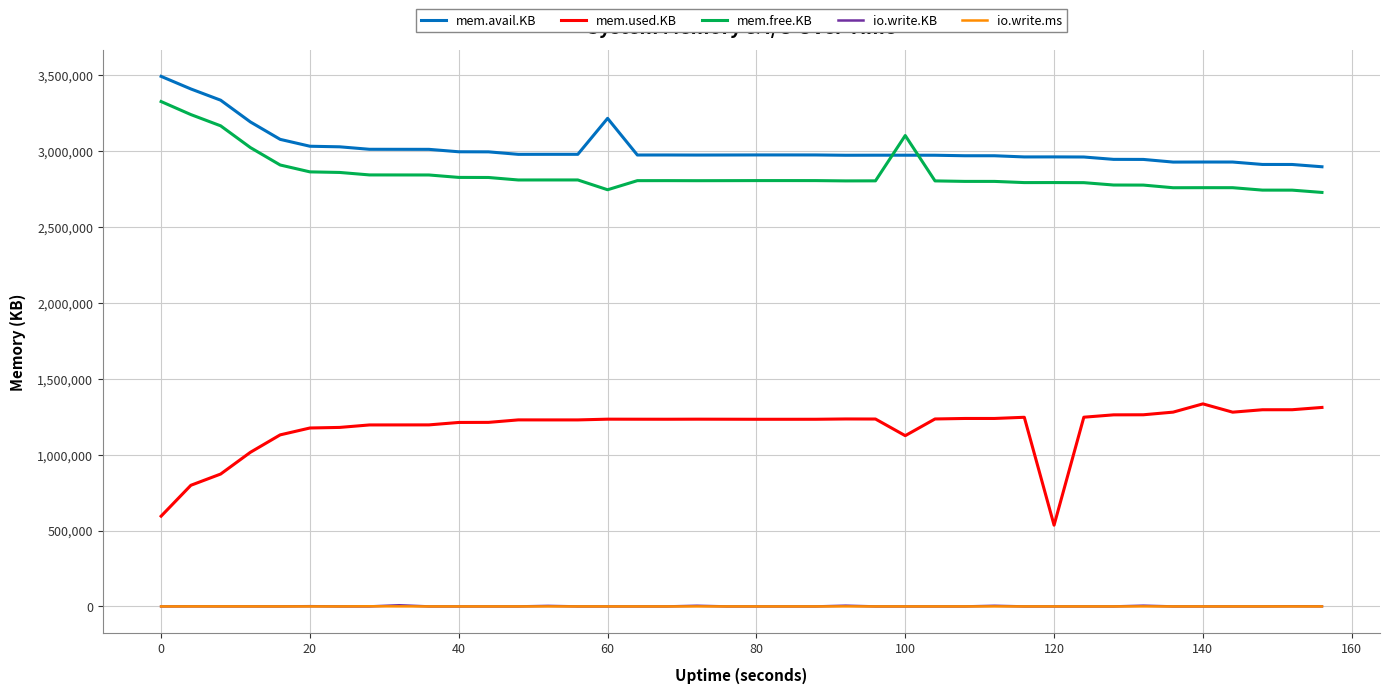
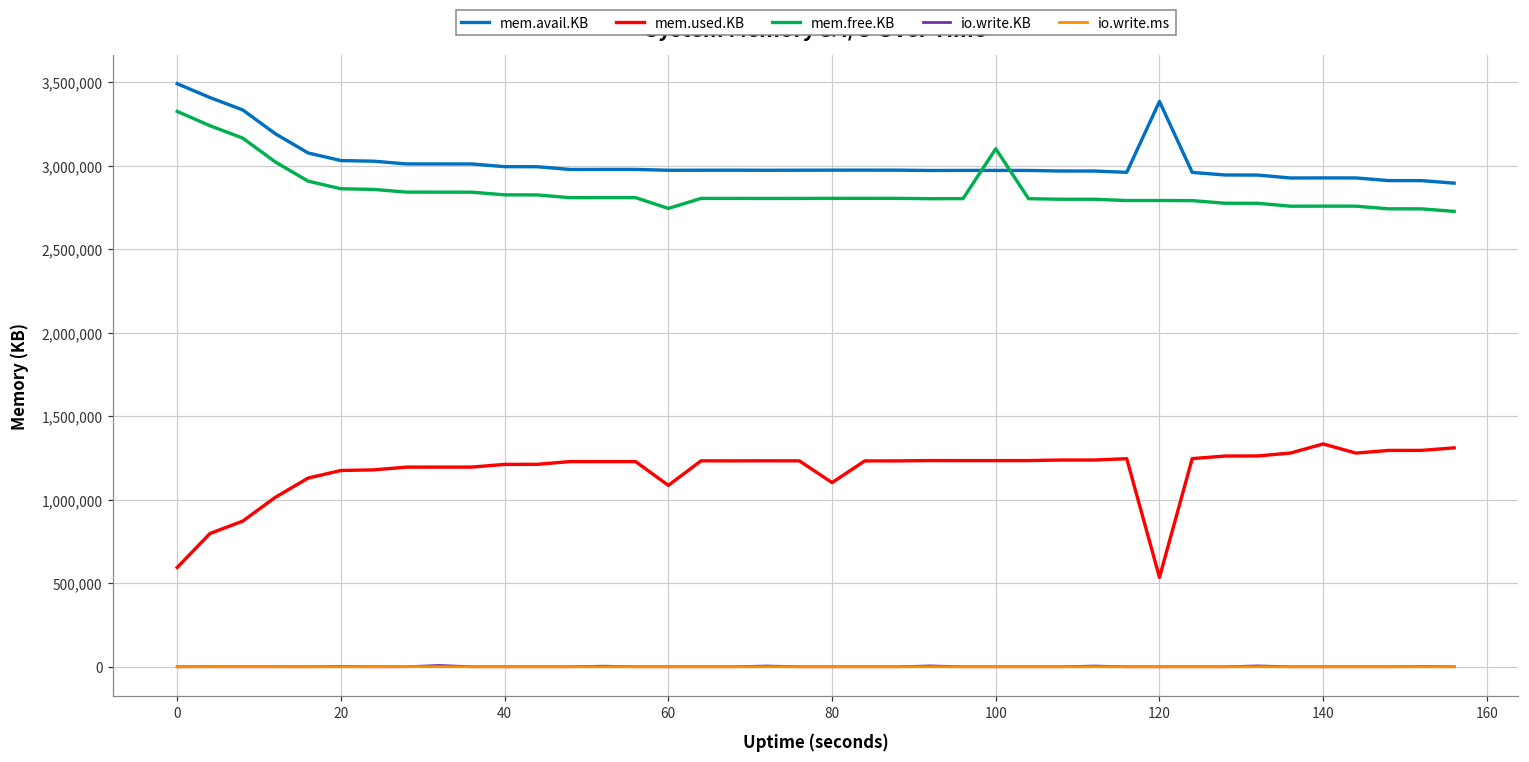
  {
    "mem.avail.KB": {
      "0": "3,490,000",
      "20": "3,030,000",
      "40": "3,000,000",
-     "60": "3,220,000",
+     "60": "2,970,000",
      "80": "2,970,000",
      "100": "2,970,000",
-     "120": "2,960,000",
+     "120": "3,390,000",
      "140": "2,930,000"
    },
    "mem.used.KB": {
      "0": "590,000",
      "20": "1,180,000",
      "40": "1,210,000",
-     "60": "1,230,000",
-     "80": "1,230,000",
-     "100": "1,120,000",
+     "60": "1,090,000",
+     "80": "1,100,000",
+     "100": "1,230,000",
      "120": "540,000",
      "140": "1,330,000"
    },
    "mem.free.KB": {
      "0": "3,330,000",
      "20": "2,860,000",
      "40": "2,830,000",
      "60": "2,750,000",
      "80": "2,810,000",
      "100": "3,100,000",
      "120": "2,790,000",
      "140": "2,760,000"
    }
  }
